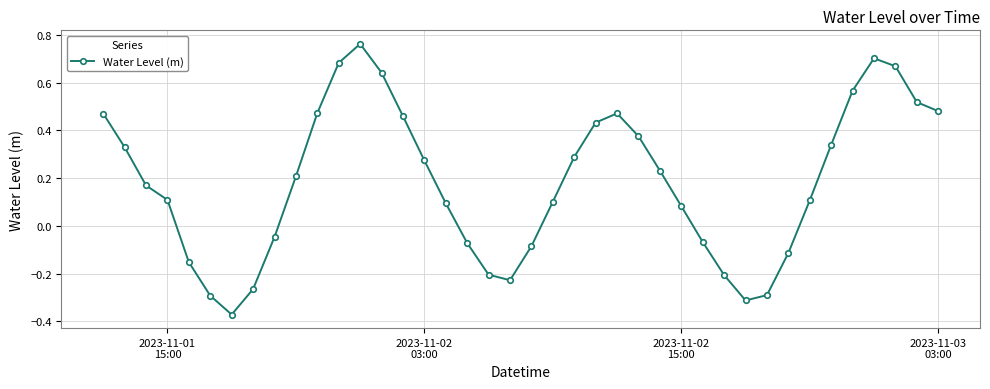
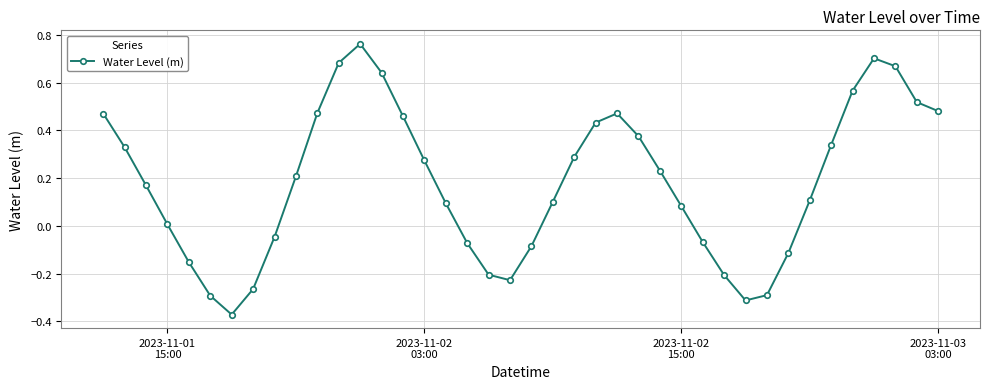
  {
-   "2023-11-01 15:00": 0.11,
+   "2023-11-01 15:00": 0.01,
    "2023-11-02 03:00": 0.27,
    "2023-11-02 15:00": 0.08,
    "2023-11-03 03:00": 0.48
  }
